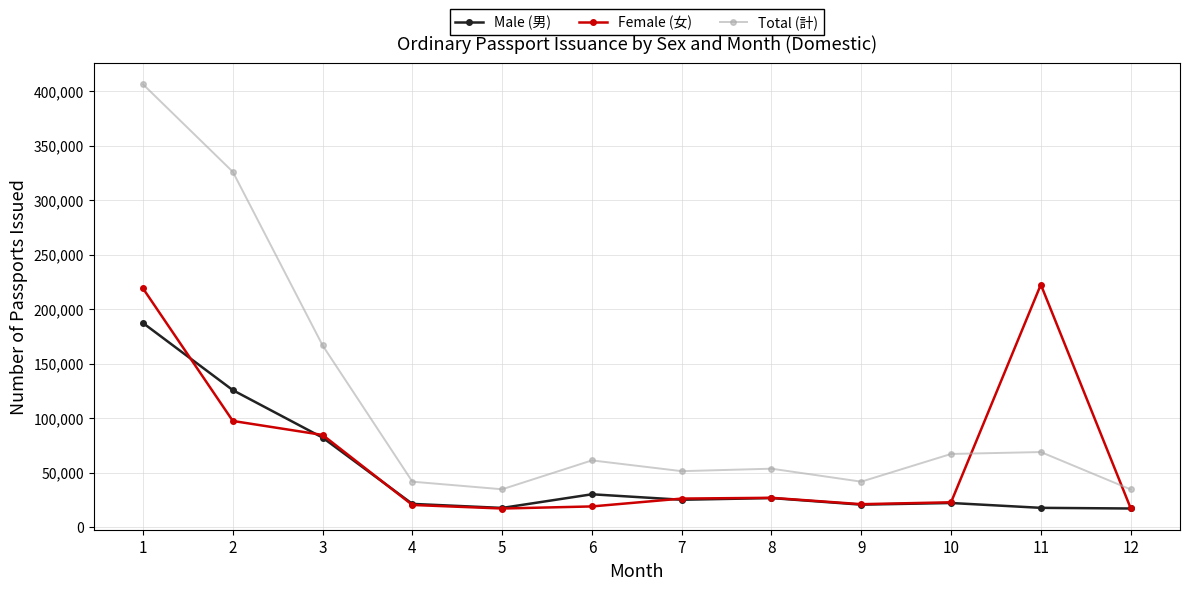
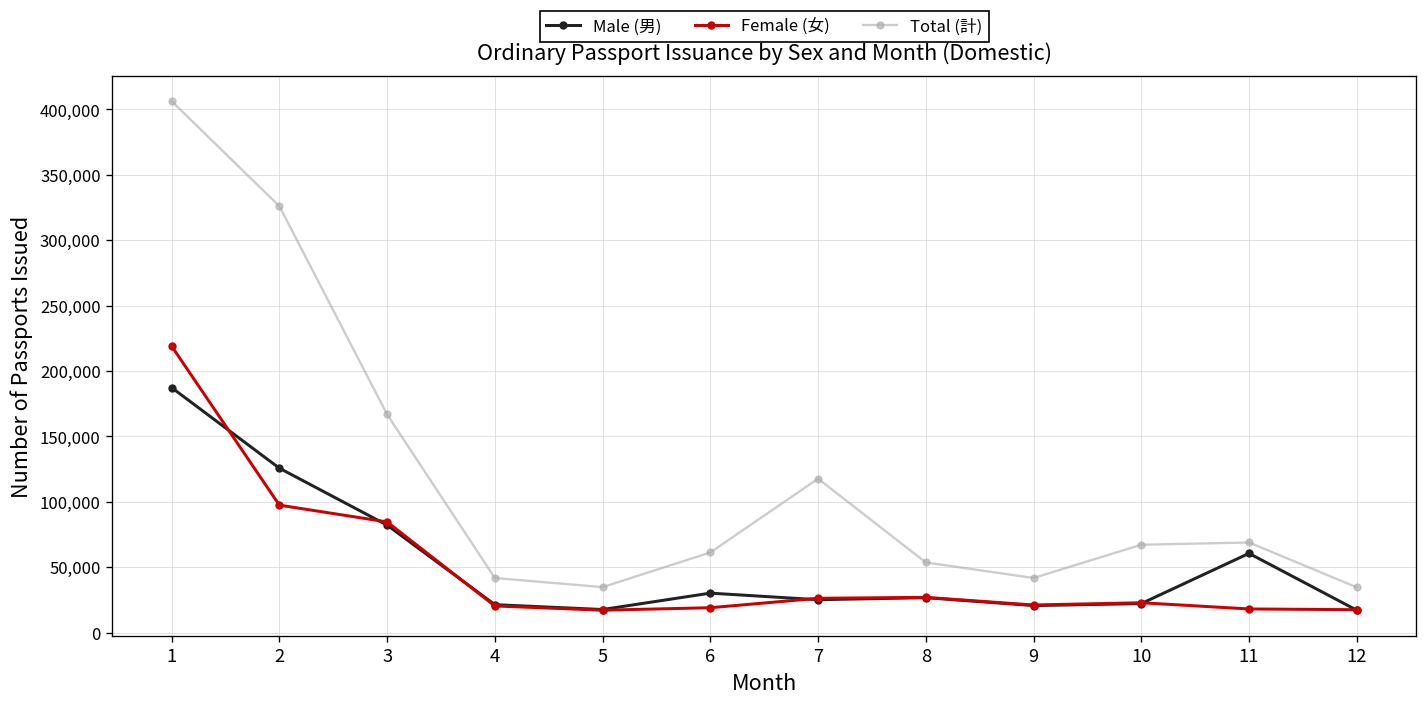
  {
    "Male (男)": {
      "1": "187,000",
      "2": "126,000",
      "3": "82,000",
      "6": "30,000",
-     "11": "18,000"
+     "11": "61,000"
    },
    "Female (女)": {
      "1": "219,000",
      "2": "97,000",
      "3": "85,000",
      "6": "19,000",
-     "11": "222,000"
+     "11": "18,000"
    },
    "Total (計)": {
      "1": "406,000",
      "2": "326,000",
      "3": "167,000",
      "4": "42,000",
      "5": "35,000",
      "6": "61,000",
-     "7": "51,000",
+     "7": "118,000",
      "8": "54,000",
      "9": "42,000",
      "10": "67,000",
      "11": "69,000",
      "12": "35,000"
    }
  }
